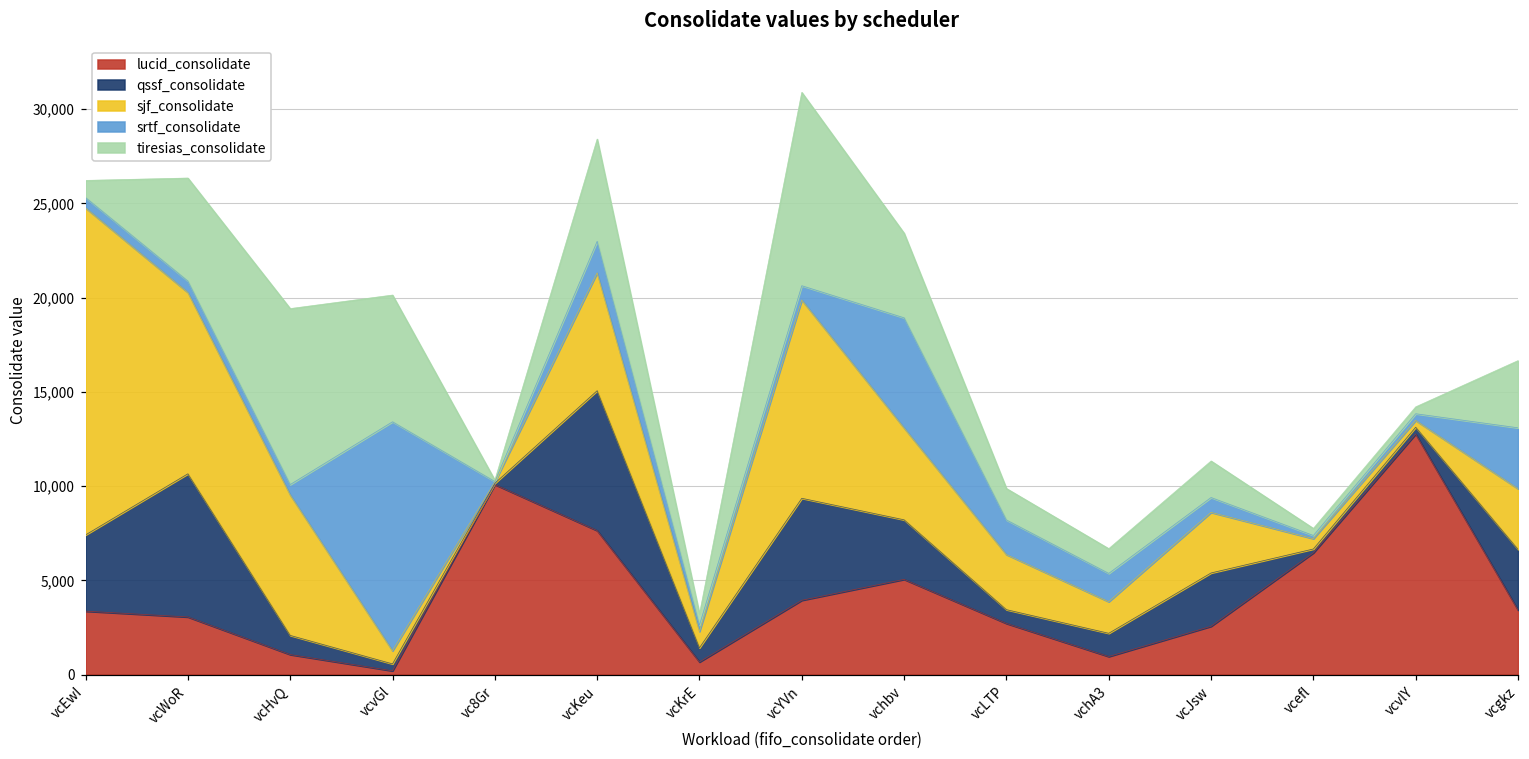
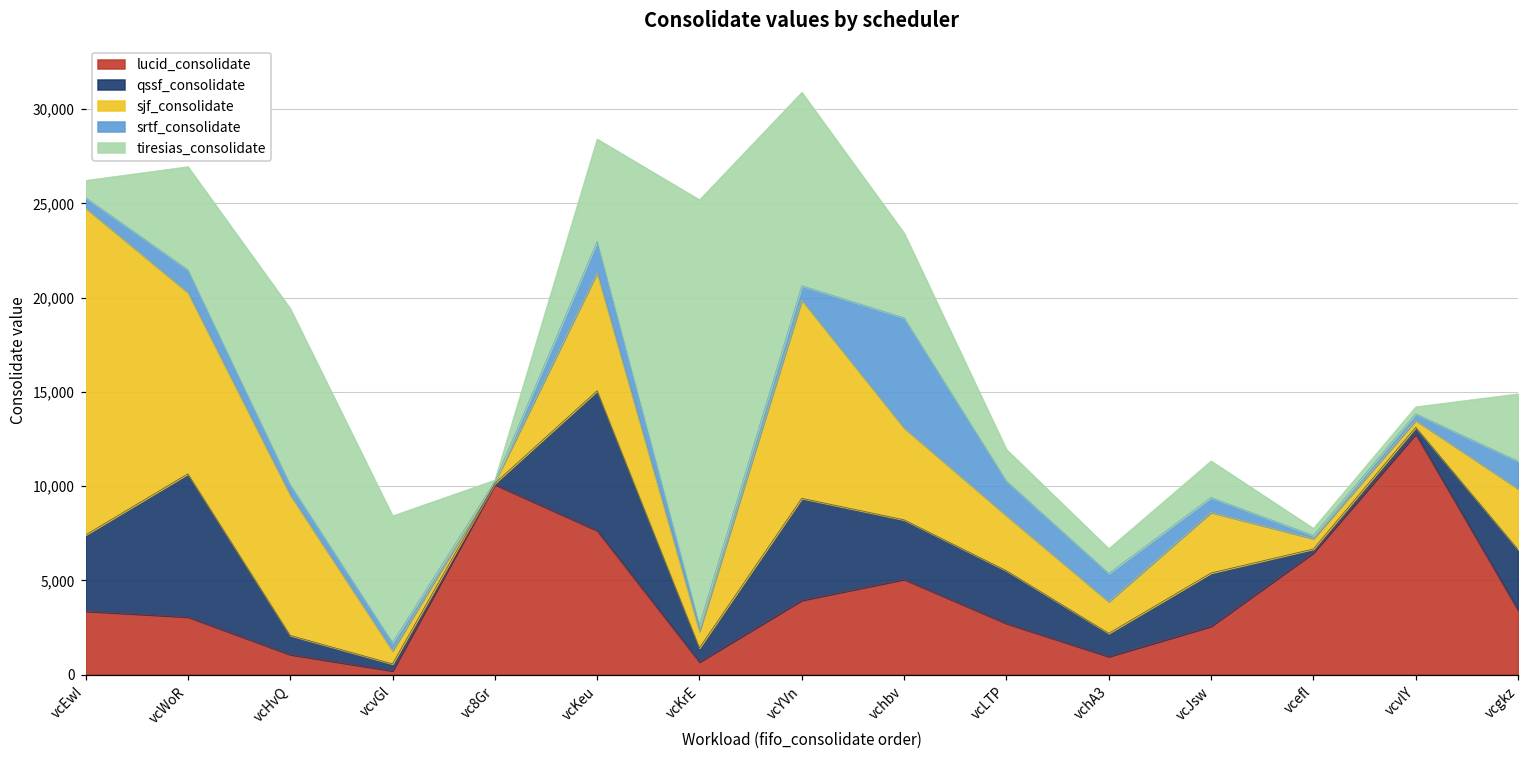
  {
    "lucid_consolidate": {
      "vcEwI": "3,400",
      "vcWoR": "3,100",
      "vcHvQ": "1,100",
      "vcvGl": "200",
      "vcKeu": "7,600",
      "vcKrE": "700",
      "vcYVn": "3,900",
      "vchbv": "5,100",
      "vcLTP": "2,700",
      "vchA3": "1,000",
      "vcJsw": "2,600",
      "vcefl": "6,500",
      "vcvlY": "12,800",
      "vcgkz": "3,400"
    },
    "qssf_consolidate": {
      "vcEwI": "4,000",
      "vcWoR": "7,600",
      "vcHvQ": "1,000",
      "vcvGl": "400",
      "vcKeu": "7,400",
      "vcKrE": "800",
      "vcYVn": "5,400",
      "vchbv": "3,200",
-     "vcLTP": "700",
+     "vcLTP": "2,800",
      "vchA3": "1,200",
      "vcJsw": "2,800",
      "vcefl": "200",
      "vcvlY": "400",
      "vcgkz": "3,200"
    },
    "sjf_consolidate": {
      "vcEwI": "17,400",
      "vcWoR": "9,600",
      "vcHvQ": "7,500",
      "vcvGl": "700",
      "vcKeu": "6,300",
      "vcKrE": "900",
      "vcYVn": "10,500",
      "vchbv": "4,900",
      "vcLTP": "2,900",
      "vchA3": "1,700",
      "vcJsw": "3,200",
      "vcefl": "500",
      "vcvlY": "400",
      "vcgkz": "3,200"
    },
    "srtf_consolidate": {
      "vcEwI": "500",
-     "vcWoR": "600",
+     "vcWoR": "1,200",
      "vcHvQ": "500",
-     "vcvGl": "12,200",
+     "vcvGl": "400",
      "vcKeu": "1,700",
      "vcKrE": "300",
      "vcYVn": "800",
      "vchbv": "5,800",
      "vcLTP": "1,800",
      "vchA3": "1,500",
      "vcJsw": "800",
      "vcefl": "200",
      "vcvlY": "400",
-     "vcgkz": "3,200"
+     "vcgkz": "1,500"
    },
    "tiresias_consolidate": {
      "vcEwI": "900",
      "vcWoR": "5,500",
      "vcHvQ": "9,300",
      "vcvGl": "6,700",
      "vcKeu": "5,400",
-     "vcKrE": "600",
+     "vcKrE": "22,600",
      "vcYVn": "10,300",
      "vchbv": "4,500",
      "vcLTP": "1,700",
      "vchA3": "1,300",
      "vcJsw": "1,900",
      "vcefl": "400",
      "vcvlY": "400",
      "vcgkz": "3,600"
    }
  }
